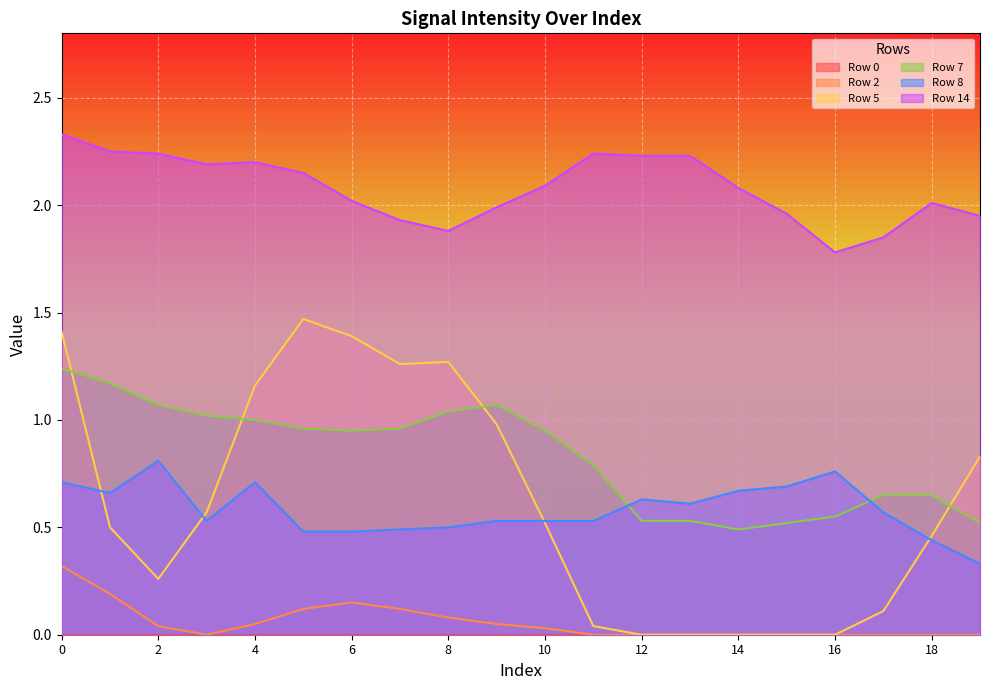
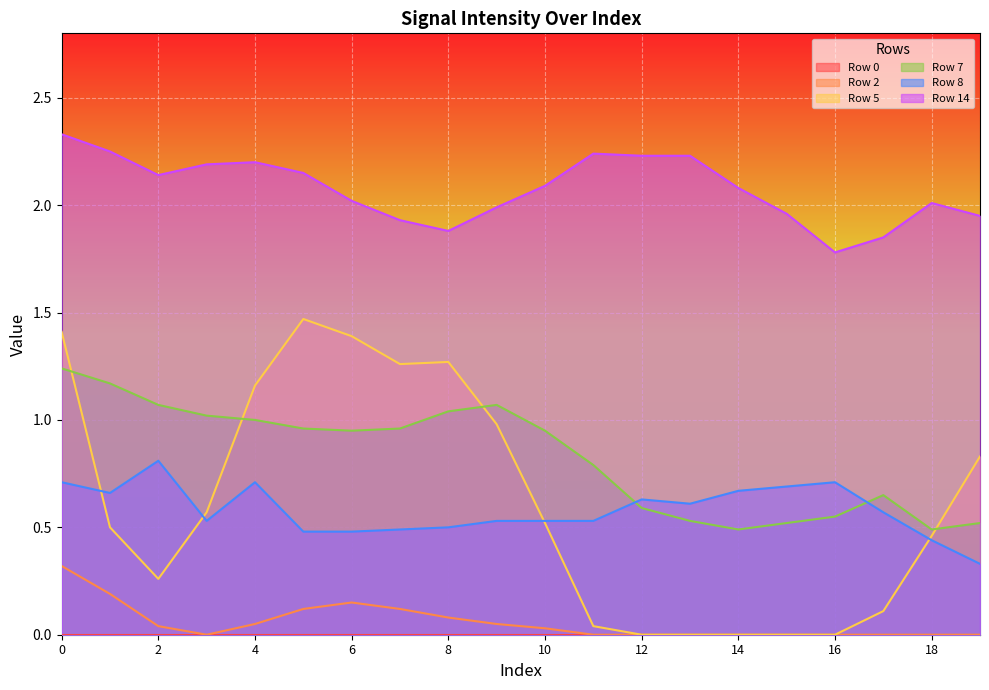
  {
    "Row 7": {
      "0": 1.24,
      "2": 1.07,
      "4": 1.00,
      "6": 0.95,
      "8": 1.04,
      "10": 0.95,
-     "12": 0.53,
+     "12": 0.59,
      "14": 0.49,
      "16": 0.55,
-     "18": 0.65
+     "18": 0.49
    },
    "Row 8": {
      "0": 0.71,
      "2": 0.81,
      "4": 0.71,
      "6": 0.48,
      "8": 0.50,
      "12": 0.63,
      "14": 0.67,
-     "16": 0.76,
+     "16": 0.71,
      "18": 0.44
    },
    "Row 14": {
      "0": 2.33,
-     "2": 2.24,
+     "2": 2.14,
      "4": 2.20,
      "6": 2.02,
      "8": 1.88,
      "10": 2.09,
      "12": 2.23,
      "14": 2.08,
      "16": 1.78,
      "18": 2.01
    }
  }
